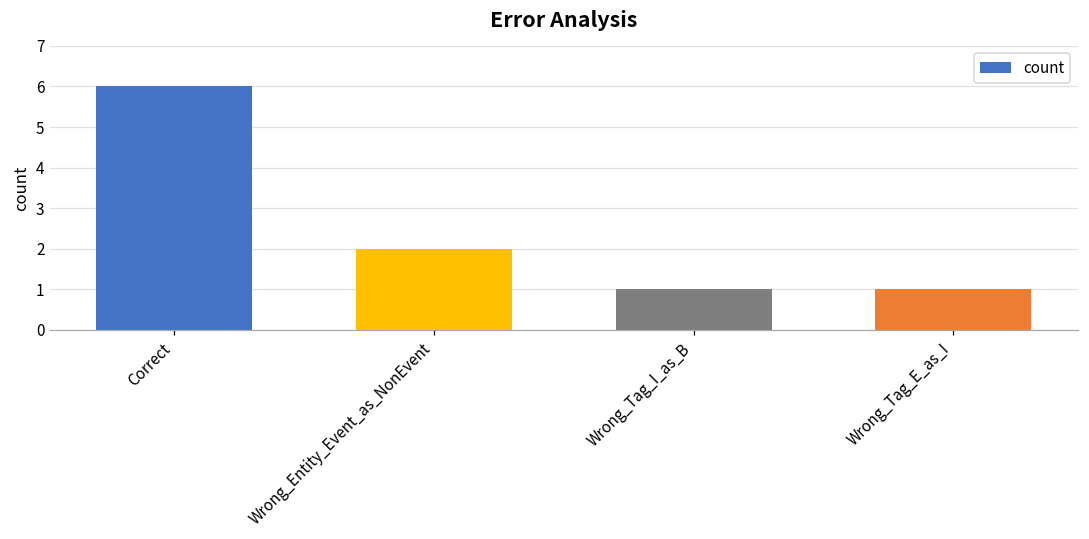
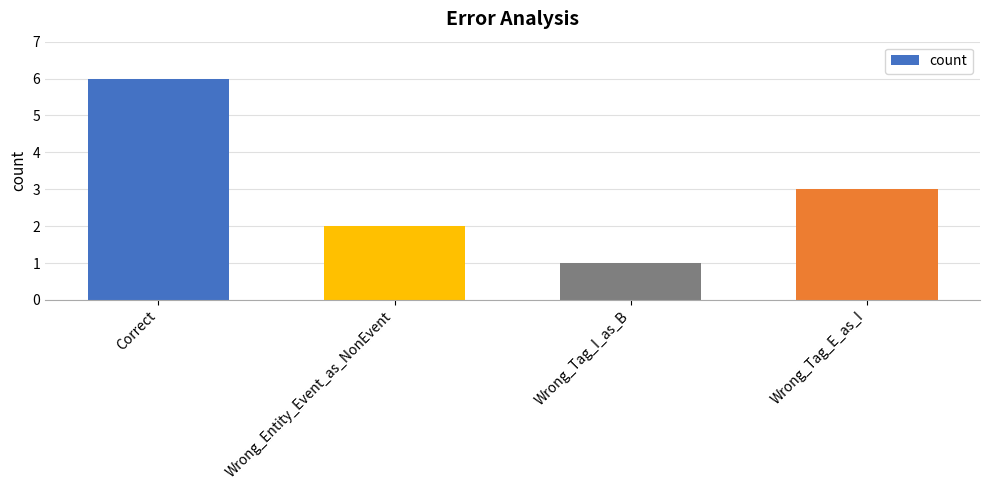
  {
    "Correct": 6,
    "Wrong_Entity_Event_as_NonEvent": 2,
    "Wrong_Tag_I_as_B": 1,
-   "Wrong_Tag_E_as_I": 1
+   "Wrong_Tag_E_as_I": 3
  }
